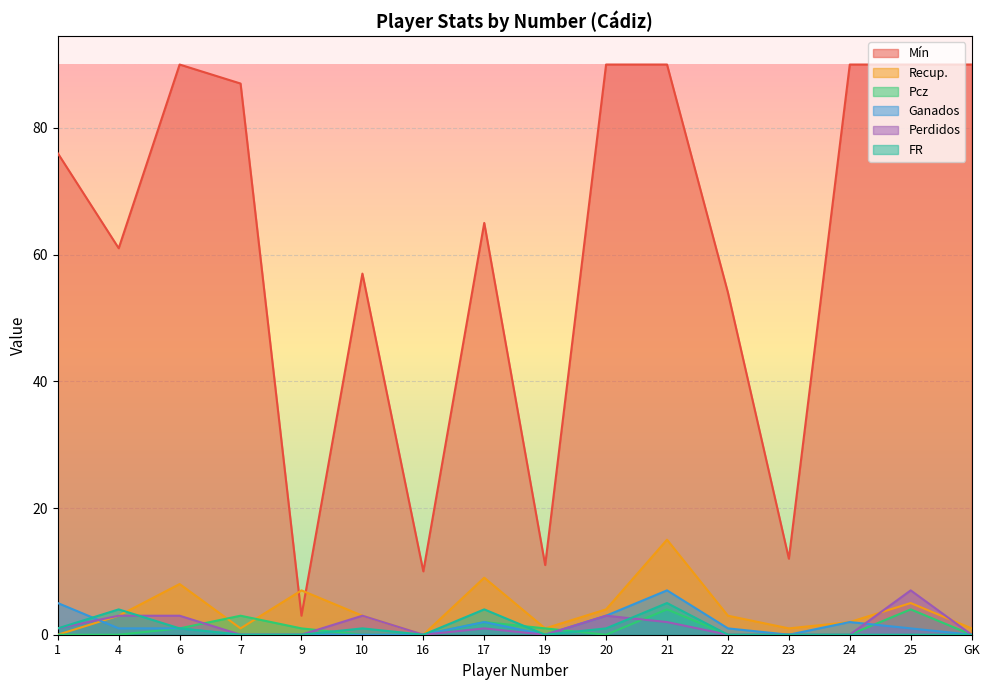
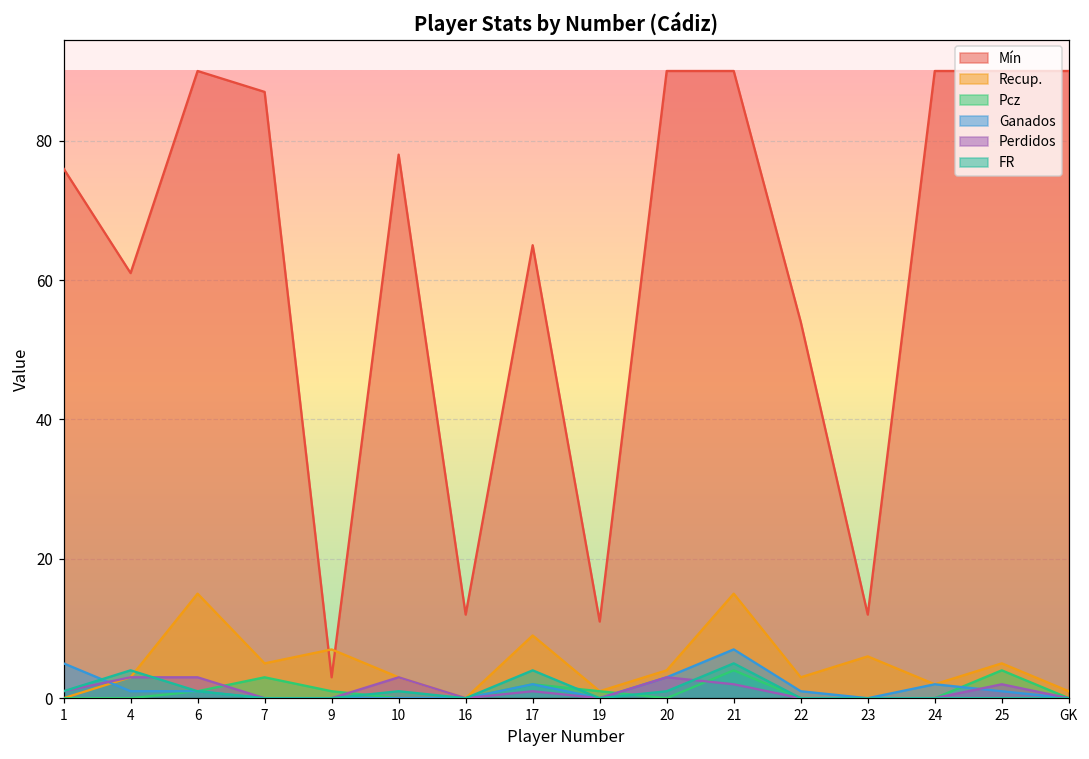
  {
    "Mín": {
      "1": 76,
      "4": 61,
      "6": 90,
      "7": 87,
      "9": 3,
-     "10": 57,
-     "16": 10,
+     "10": 78,
+     "16": 12,
      "17": 65,
      "19": 11,
      "20": 90,
      "21": 90,
      "22": 54,
      "23": 12,
      "24": 90,
      "GK": 90
    },
    "Recup.": {
-     "6": 8,
-     "7": 1,
+     "6": 15,
+     "7": 5,
      "9": 7,
      "17": 9,
      "20": 4,
      "21": 15,
      "22": 3,
-     "23": 1,
+     "23": 6,
      "25": 5,
      "GK": 1
    },
    "Perdidos": {
      "6": 3,
      "17": 1,
      "21": 2,
-     "25": 7
+     "25": 2
    }
  }
